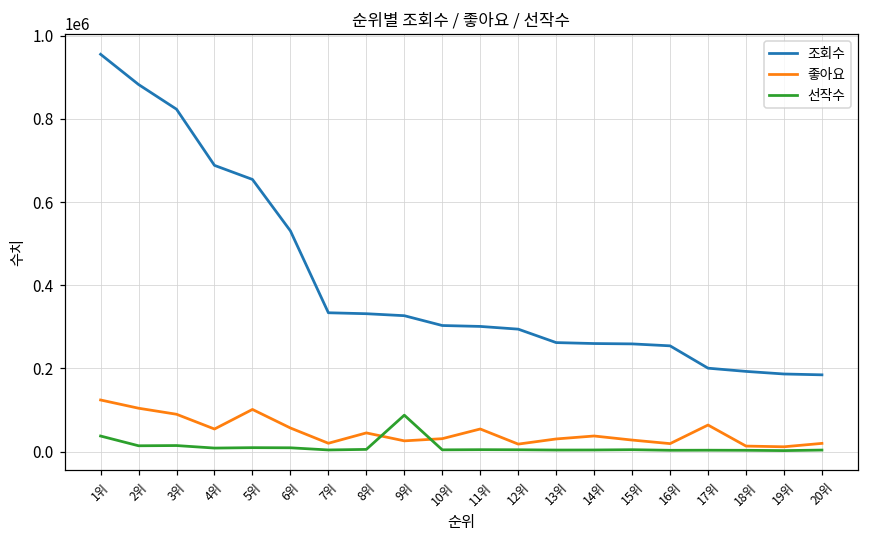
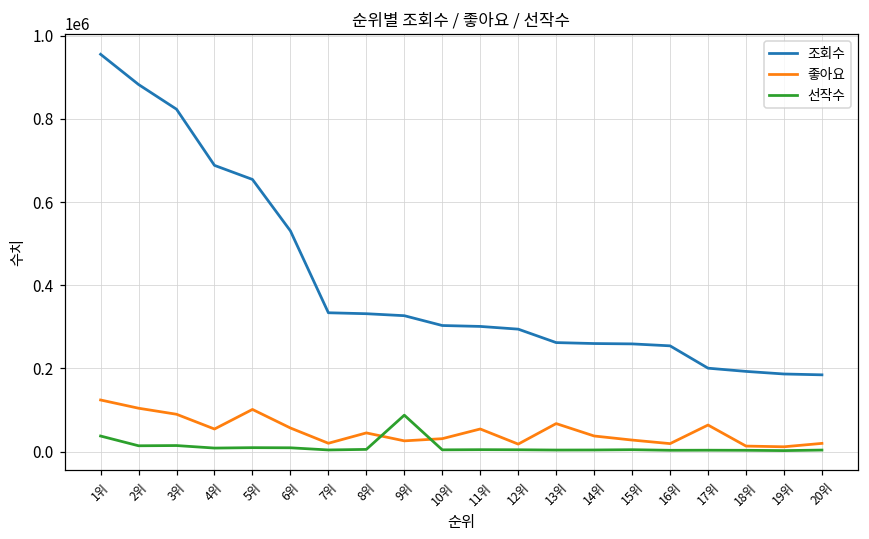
  {
    "조회수": {
      "1위": 960000,
      "2위": 880000,
      "3위": 820000,
      "4위": 690000,
      "5위": 650000,
      "6위": 530000,
      "7위": 330000,
      "8위": 330000,
      "9위": 330000,
      "10위": 300000,
      "11위": 300000,
      "12위": 290000,
      "13위": 260000,
      "14위": 260000,
      "15위": 260000,
      "16위": 250000,
      "17위": 200000,
      "18위": 190000,
      "19위": 190000,
      "20위": 180000
    },
    "좋아요": {
      "1위": 120000,
      "2위": 100000,
      "3위": 90000,
      "4위": 50000,
      "5위": 100000,
      "6위": 60000,
      "7위": 20000,
      "8위": 40000,
      "9위": 30000,
      "10위": 30000,
      "11위": 50000,
      "12위": 20000,
-     "13위": 30000,
+     "13위": 70000,
      "14위": 40000,
      "15위": 30000,
      "16위": 20000,
      "17위": 60000,
      "18위": 10000,
      "19위": 10000,
      "20위": 20000
    },
    "선작수": {
      "1위": 40000,
      "2위": 10000,
      "3위": 10000,
      "4위": 10000,
      "5위": 10000,
      "6위": 10000,
      "7위": 0,
      "8위": 10000,
      "9위": 90000,
      "10위": 0,
      "11위": 0,
      "12위": 0,
      "13위": 0,
      "14위": 0,
      "15위": 0,
      "16위": 0,
      "17위": 0,
      "18위": 0,
      "19위": 0,
      "20위": 0
    }
  }
